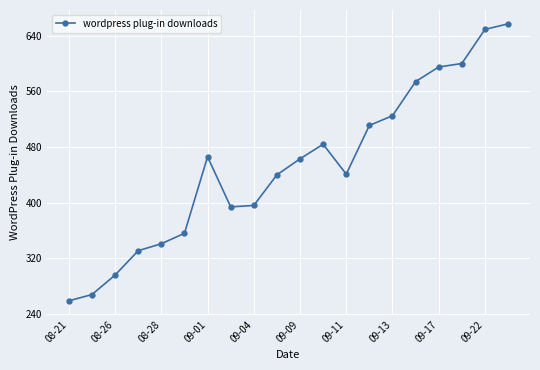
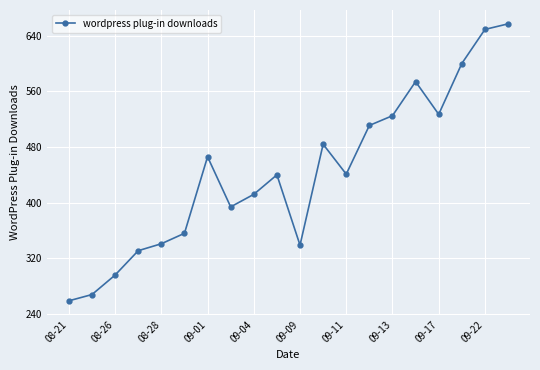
  {
    "08-21": 260,
    "08-26": 300,
    "08-28": 340,
    "09-01": 470,
-   "09-04": 400,
-   "09-09": 460,
+   "09-04": 410,
+   "09-09": 340,
    "09-11": 440,
    "09-13": 530,
-   "09-17": 600,
+   "09-17": 530,
    "09-22": 650
  }
